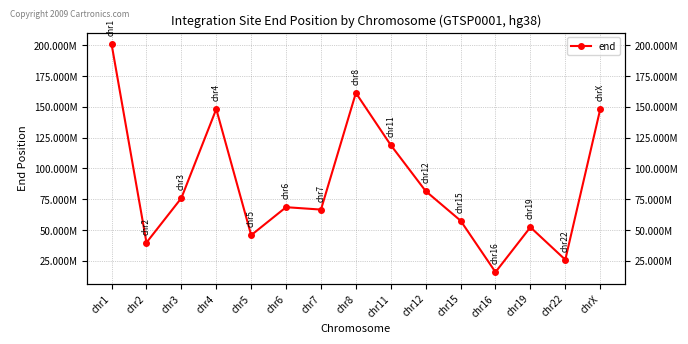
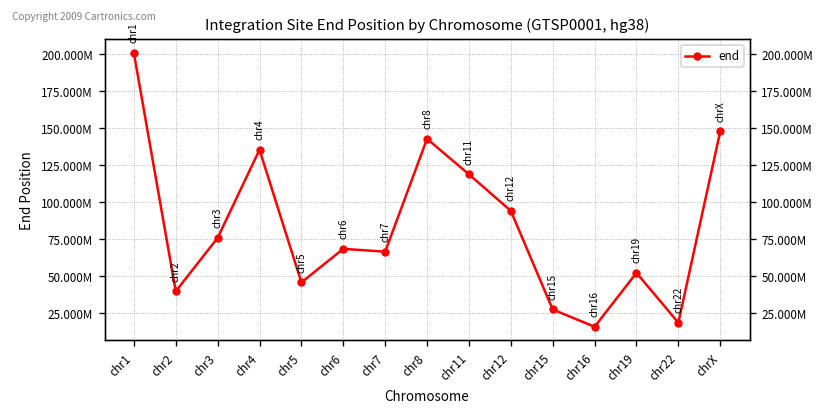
  {
    "chr1": 201000000,
    "chr2": 40000000,
    "chr3": 76000000,
-   "chr4": 148000000,
+   "chr4": 136000000,
    "chr5": 46000000,
    "chr6": 69000000,
    "chr7": 67000000,
-   "chr8": 161000000,
+   "chr8": 143000000,
    "chr11": 119000000,
-   "chr12": 82000000,
-   "chr15": 58000000,
+   "chr12": 94000000,
+   "chr15": 27000000,
    "chr16": 16000000,
    "chr19": 52000000,
-   "chr22": 26000000,
+   "chr22": 19000000,
    "chrX": 148000000
  }
